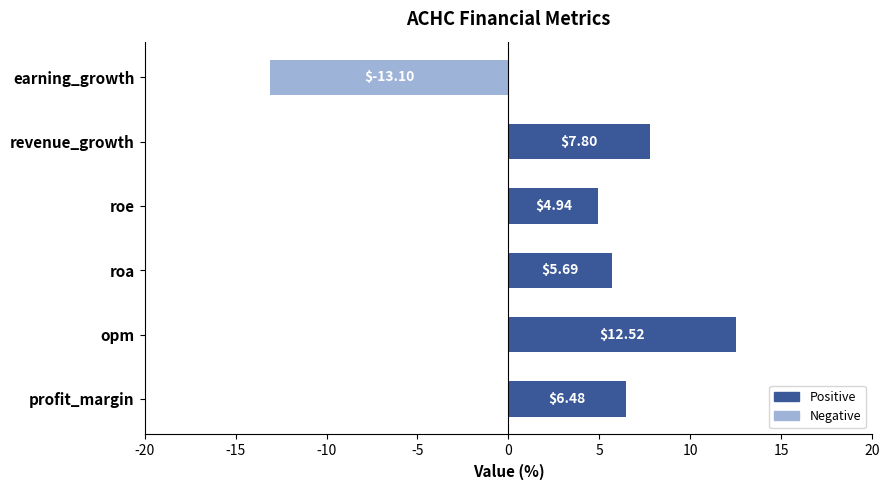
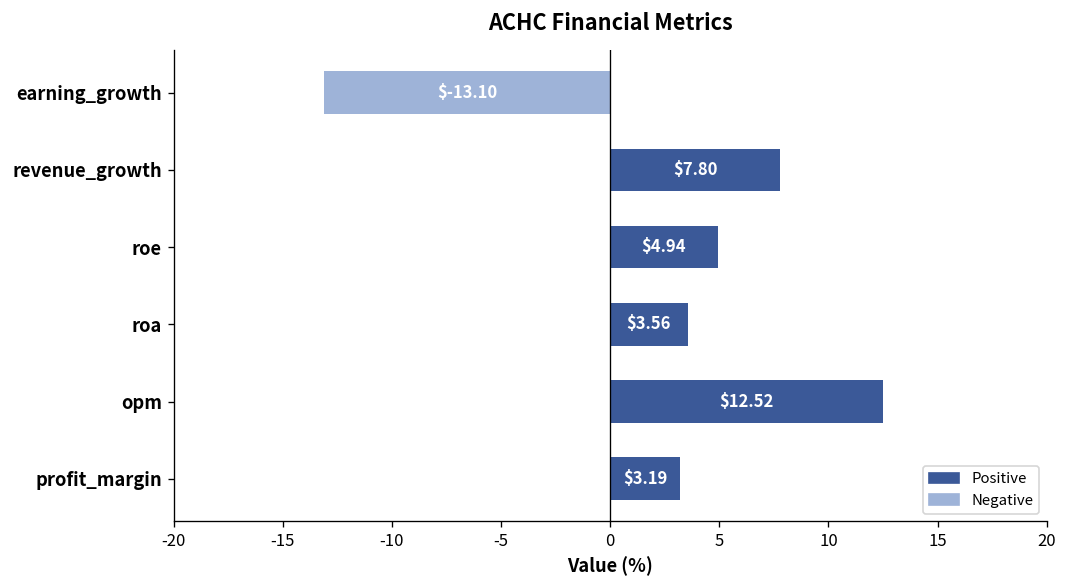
  {
    "earning_growth": "$-13.10",
    "revenue_growth": "$7.80",
    "roe": "$4.94",
-   "roa": "$5.69",
+   "roa": "$3.56",
    "opm": "$12.52",
-   "profit_margin": "$6.48"
+   "profit_margin": "$3.19"
  }
